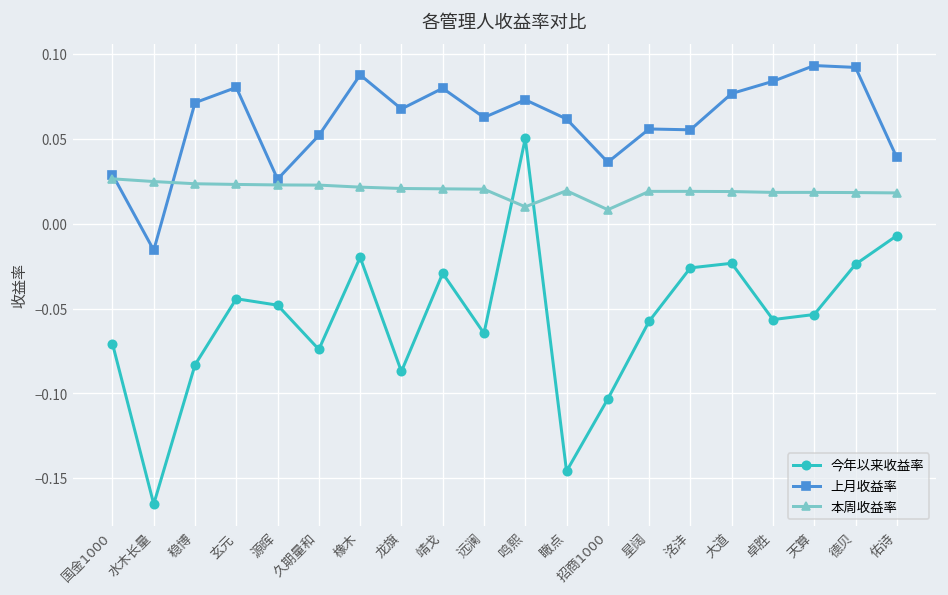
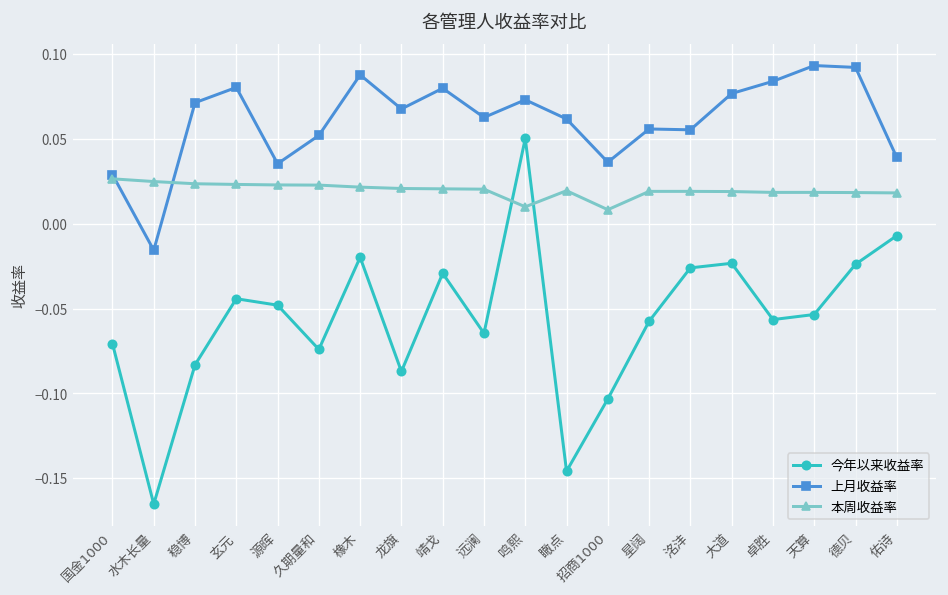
  {
    "今年以来收益率": {
      "国金1000": -0.071,
      "水木长量": -0.165,
      "稳博": -0.083,
      "玄元": -0.044,
      "源晖": -0.048,
      "久期量和": -0.074,
      "橡木": -0.020,
      "龙旗": -0.087,
      "靖戈": -0.029,
      "远澜": -0.065,
      "鸣熙": 0.050,
      "瞰点": -0.146,
      "招商1000": -0.103,
      "星阔": -0.058,
      "洺沣": -0.026,
      "大道": -0.023,
      "卓胜": -0.057,
      "天算": -0.054,
      "德贝": -0.024,
      "佑诗": -0.007
    },
    "上月收益率": {
      "国金1000": 0.029,
      "水木长量": -0.016,
      "稳博": 0.071,
      "玄元": 0.080,
-     "源晖": 0.026,
+     "源晖": 0.035,
      "久期量和": 0.052,
      "橡木": 0.088,
      "龙旗": 0.068,
      "靖戈": 0.080,
      "远澜": 0.063,
      "鸣熙": 0.073,
      "瞰点": 0.062,
      "招商1000": 0.036,
      "星阔": 0.056,
      "洺沣": 0.055,
      "大道": 0.077,
      "卓胜": 0.084,
      "天算": 0.093,
      "德贝": 0.092,
      "佑诗": 0.039
    },
    "本周收益率": {
      "国金1000": 0.027,
      "水木长量": 0.025,
      "稳博": 0.024,
      "玄元": 0.023,
      "源晖": 0.023,
      "久期量和": 0.023,
      "橡木": 0.022,
      "龙旗": 0.021,
      "靖戈": 0.021,
      "远澜": 0.020,
      "鸣熙": 0.010,
      "瞰点": 0.020,
      "招商1000": 0.008,
      "星阔": 0.019,
      "洺沣": 0.019,
      "大道": 0.019,
      "卓胜": 0.019,
      "天算": 0.019,
      "德贝": 0.018,
      "佑诗": 0.018
    }
  }
